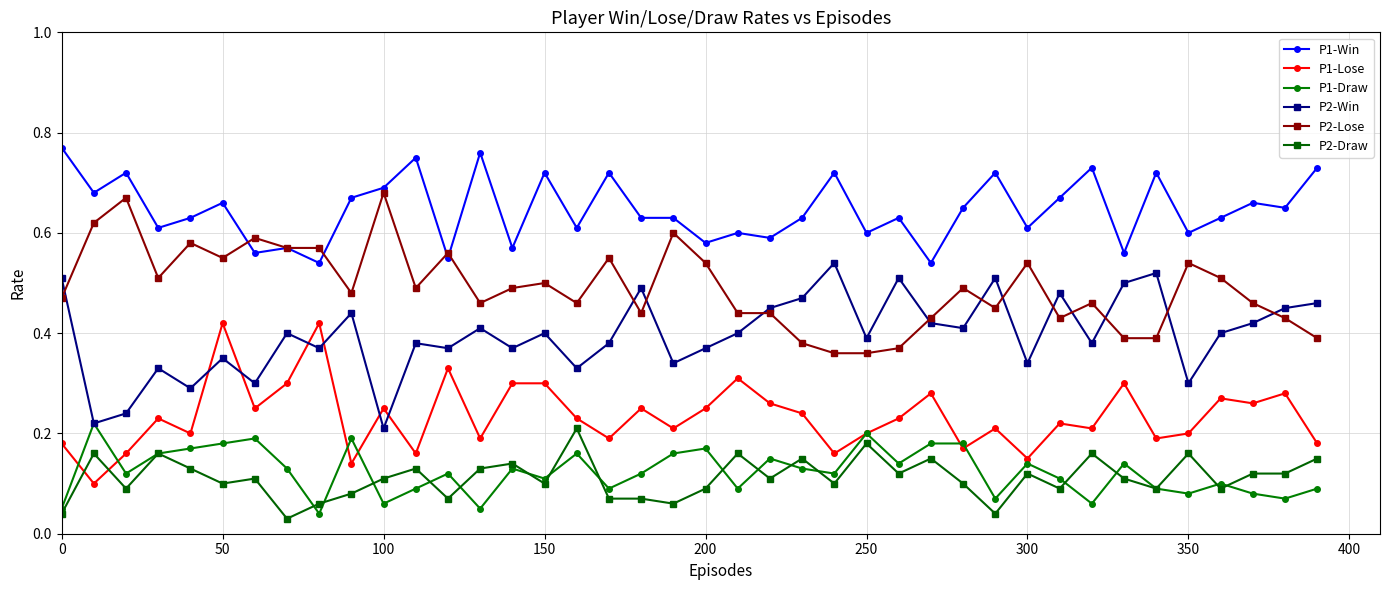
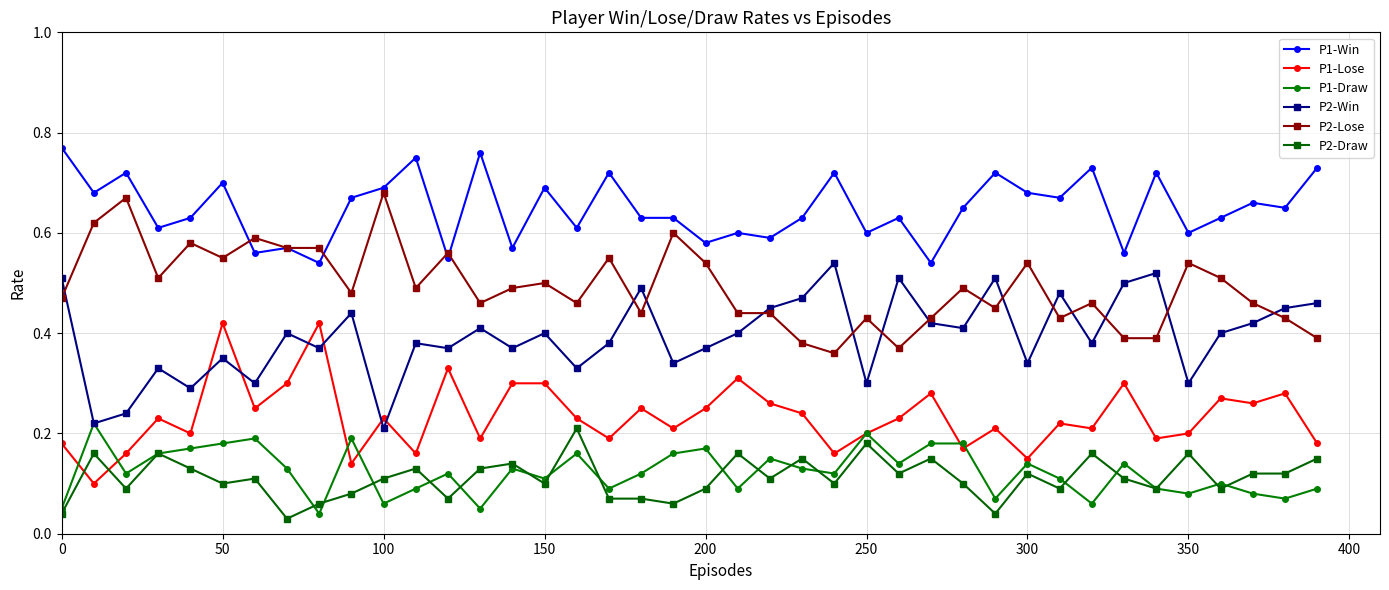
  {
    "P1-Win": {
      "0": 0.77,
-     "50": 0.66,
+     "50": 0.70,
      "100": 0.69,
-     "150": 0.72,
+     "150": 0.69,
      "200": 0.58,
      "250": 0.60,
-     "300": 0.61,
+     "300": 0.68,
      "350": 0.60
    },
    "P1-Lose": {
      "0": 0.18,
      "50": 0.42,
-     "100": 0.25,
+     "100": 0.23,
      "150": 0.30,
      "200": 0.25,
      "300": 0.15,
      "350": 0.20
    },
    "P2-Win": {
      "0": 0.51,
      "50": 0.35,
      "100": 0.21,
      "150": 0.40,
      "200": 0.37,
-     "250": 0.39,
+     "250": 0.30,
      "300": 0.34,
      "350": 0.30
    },
    "P2-Lose": {
      "0": 0.47,
      "50": 0.55,
      "100": 0.68,
      "150": 0.50,
      "200": 0.54,
-     "250": 0.36,
+     "250": 0.43,
      "300": 0.54,
      "350": 0.54
    }
  }
